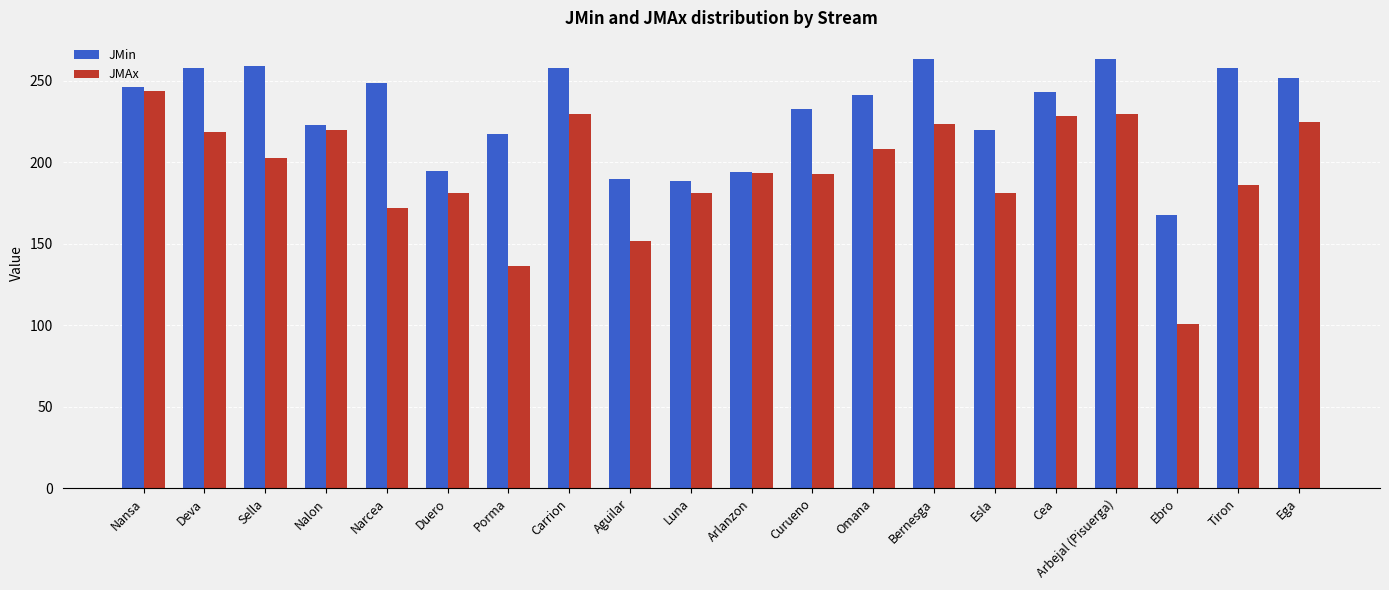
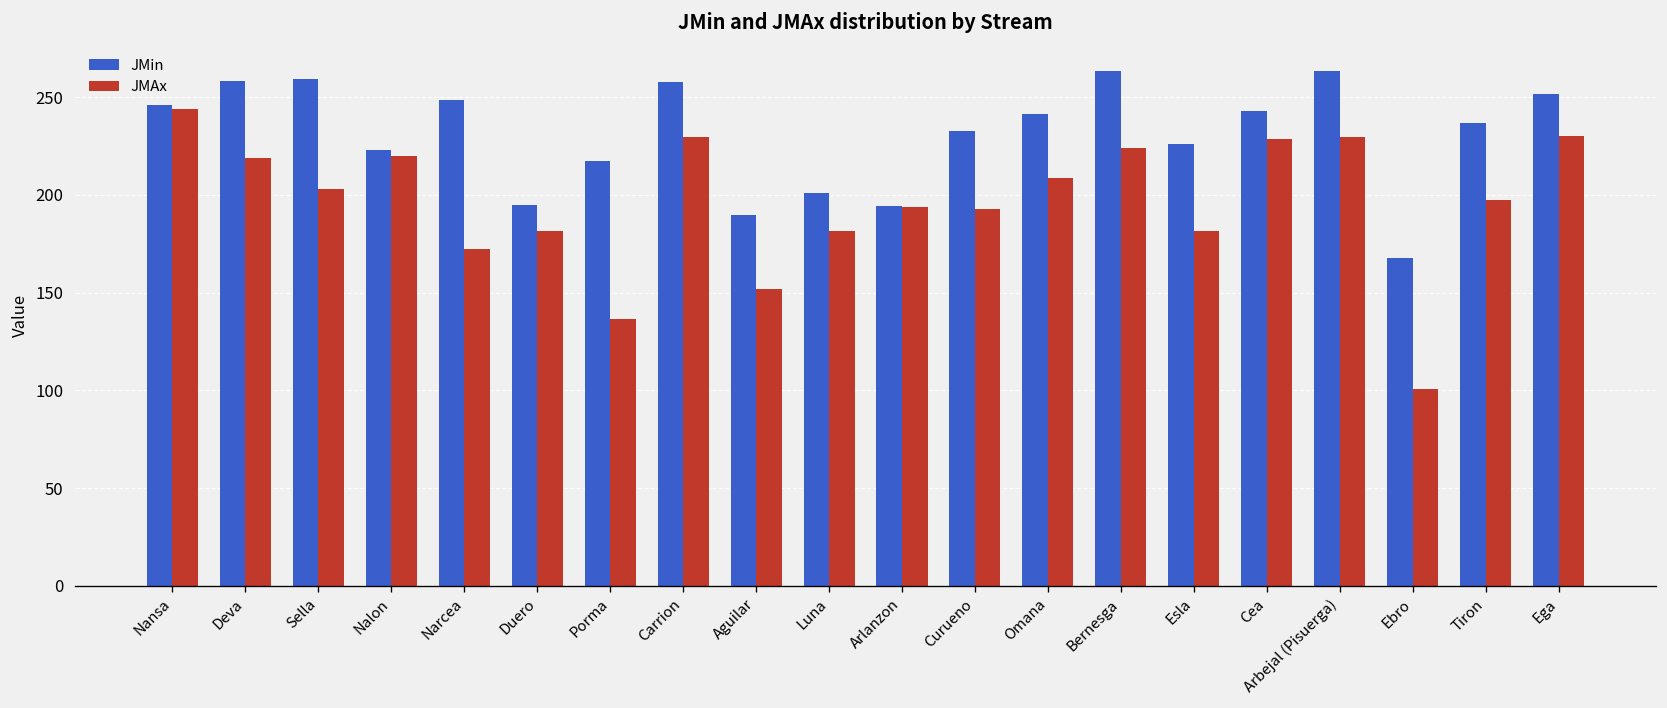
  {
    "JMin": {
      "Nansa": 246,
      "Deva": 258,
      "Sella": 259,
      "Nalon": 223,
      "Narcea": 248,
      "Duero": 195,
      "Porma": 217,
      "Carrion": 258,
      "Aguilar": 190,
-     "Luna": 188,
+     "Luna": 201,
      "Arlanzon": 194,
      "Curueno": 233,
      "Omana": 242,
      "Bernesga": 263,
-     "Esla": 220,
+     "Esla": 226,
      "Cea": 243,
      "Arbejal (Pisuerga)": 263,
      "Ebro": 168,
-     "Tiron": 258,
+     "Tiron": 237,
      "Ega": 252
    },
    "JMAx": {
      "Nansa": 244,
      "Deva": 219,
      "Sella": 203,
      "Nalon": 220,
      "Narcea": 172,
      "Duero": 181,
      "Porma": 137,
      "Carrion": 230,
      "Aguilar": 152,
      "Luna": 182,
      "Arlanzon": 194,
      "Curueno": 193,
      "Omana": 209,
      "Bernesga": 224,
      "Esla": 181,
      "Cea": 229,
      "Arbejal (Pisuerga)": 229,
      "Ebro": 101,
-     "Tiron": 186,
-     "Ega": 225
+     "Tiron": 197,
+     "Ega": 230
    }
  }
